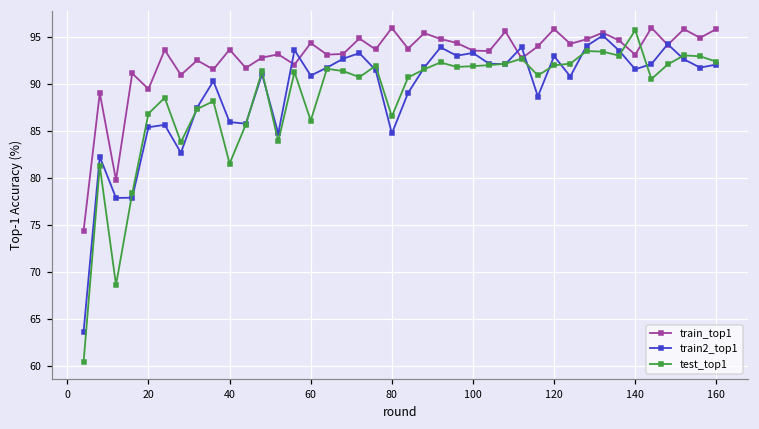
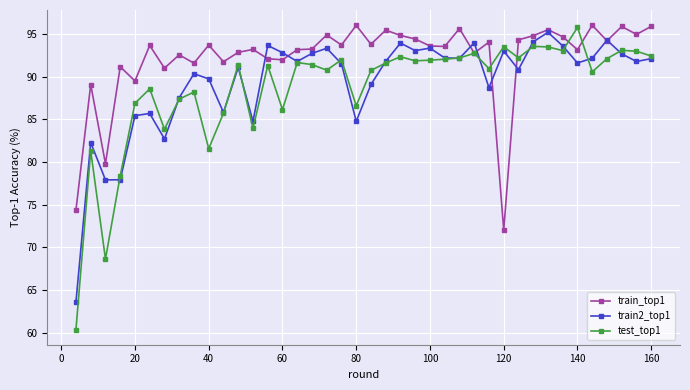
  {
    "train_top1": {
      "20": 89,
      "40": 94,
-     "60": 94,
+     "60": 92,
      "80": 96,
-     "120": 96,
+     "120": 72,
      "140": 93,
      "160": 96
    },
    "train2_top1": {
      "20": 85,
-     "40": 86,
-     "60": 91,
+     "40": 90,
+     "60": 93,
      "80": 85,
      "120": 93,
      "140": 92
    },
    "test_top1": {
      "20": 87,
      "40": 82,
      "60": 86,
      "80": 87,
      "100": 92,
-     "120": 92,
+     "120": 93,
      "140": 96
    }
  }
